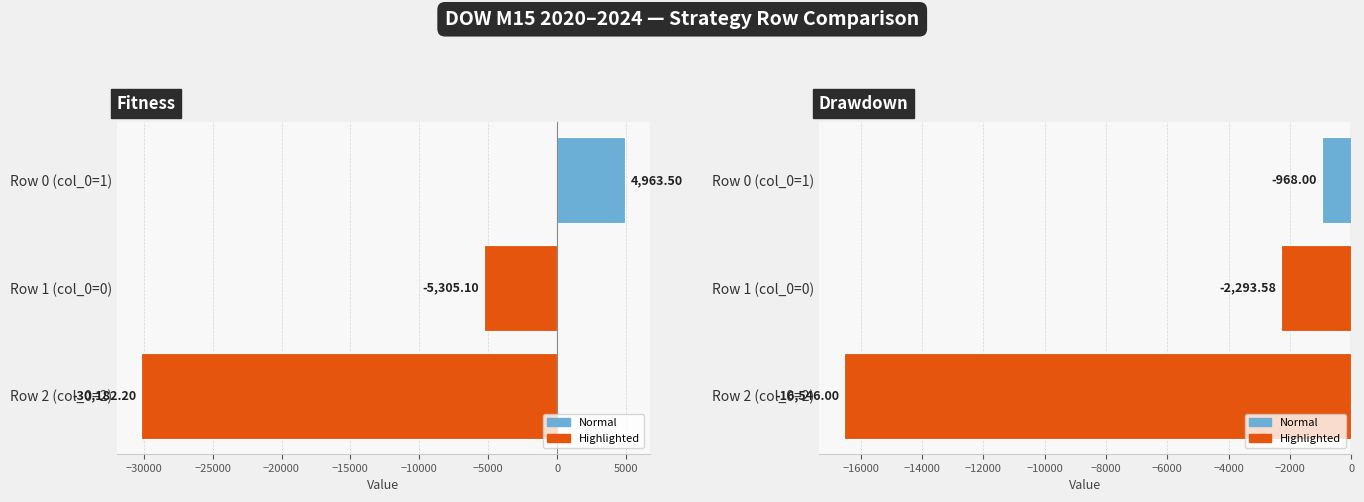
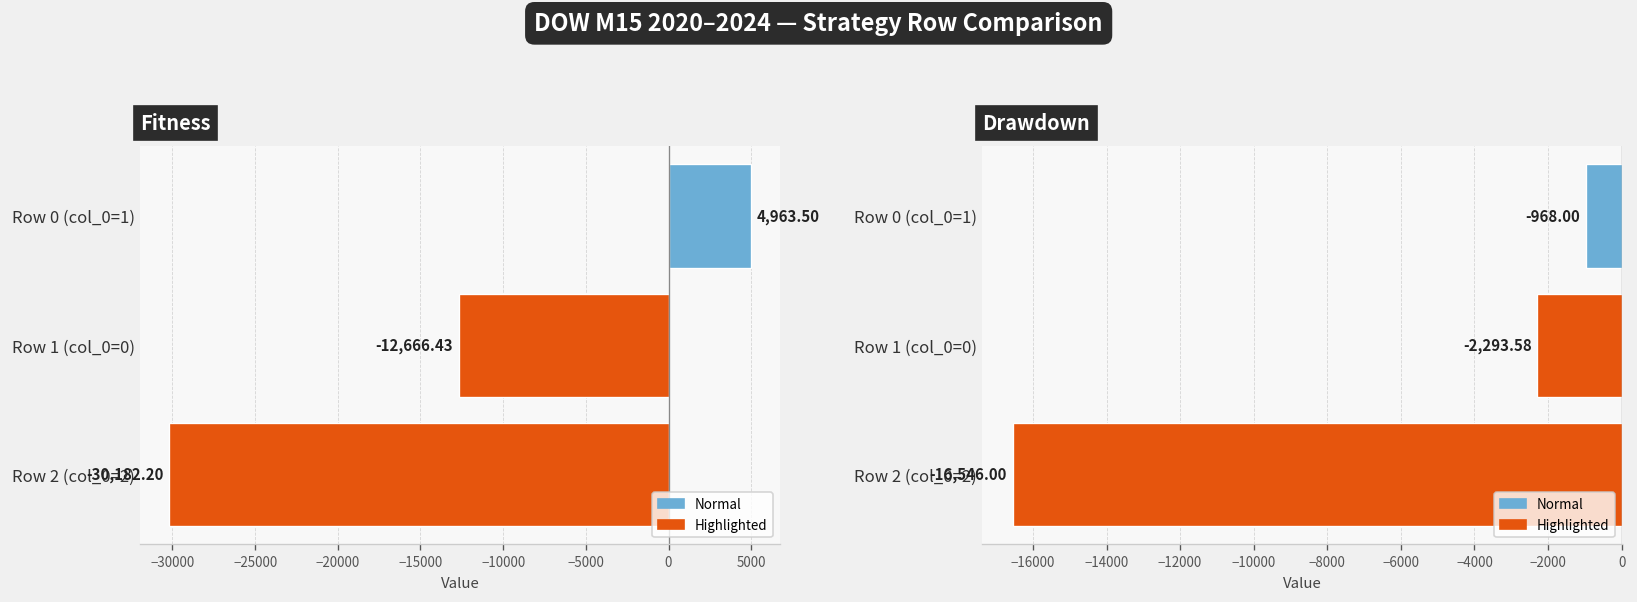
  {
    "Fitness": {
      "Row 0 (col_0=1)": "4,963.50",
-     "Row 1 (col_0=0)": "-5,305.10",
+     "Row 1 (col_0=0)": "-12,666.43",
      "Row 2 (col_0=2)": "-30,182.20"
    },
    "Drawdown": {
      "Row 0 (col_0=1)": "-968.00",
      "Row 1 (col_0=0)": "-2,293.58",
      "Row 2 (col_0=2)": "-16,546.00"
    }
  }
